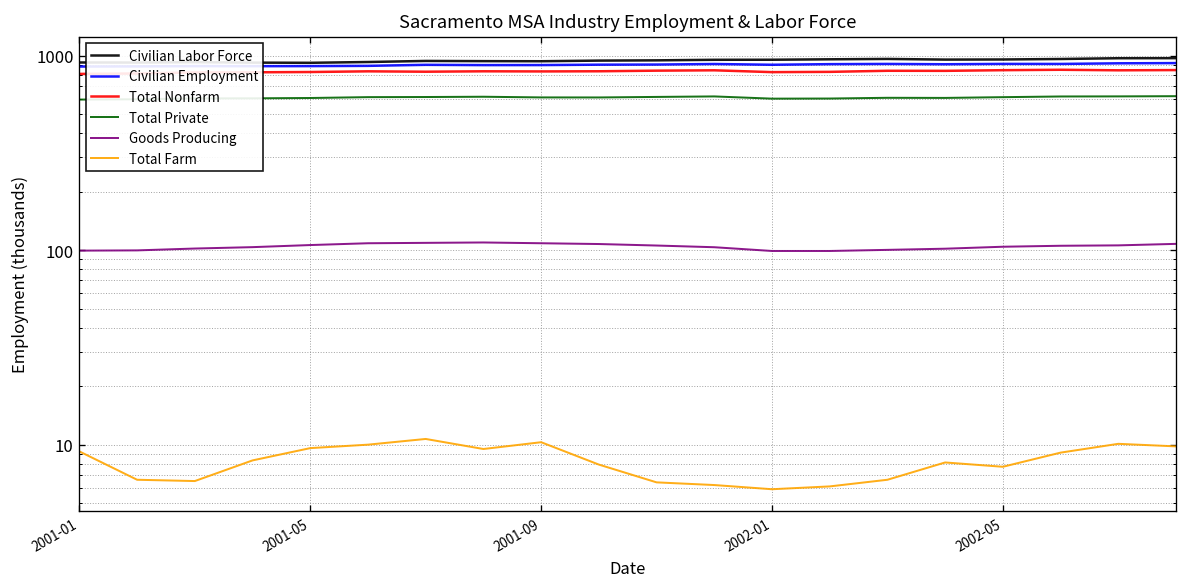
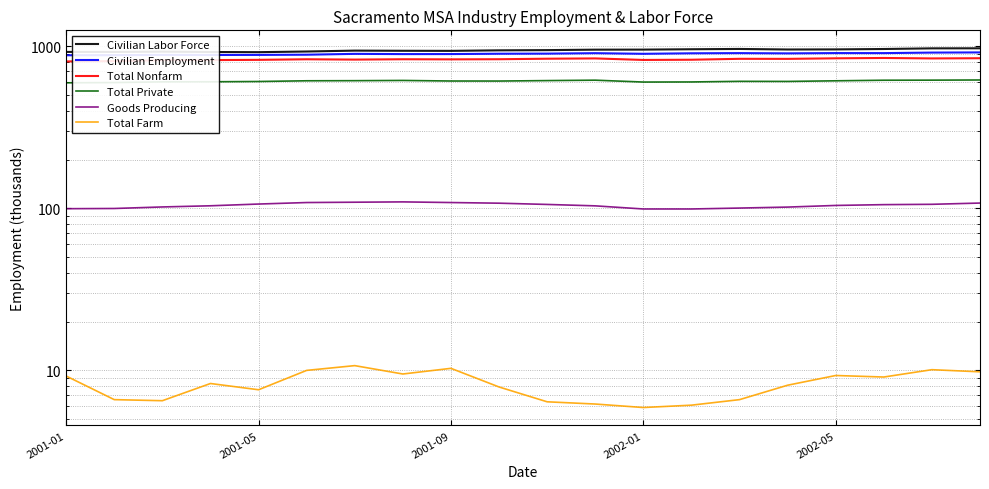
  {
    "Civilian Labor Force": {
      "2001-01": 900,
      "2001-05": 900,
      "2001-09": 900,
      "2002-01": 1000,
      "2002-05": 1000
    },
    "Civilian Employment": {
      "2001-01": 900,
      "2001-05": 900,
      "2001-09": 900,
      "2002-01": 900,
      "2002-05": 900
    },
    "Total Nonfarm": {
      "2001-01": 800,
      "2001-05": 800,
      "2001-09": 800,
      "2002-01": 800,
      "2002-05": 800
    },
    "Total Private": {
      "2001-01": 600,
      "2001-05": 610,
      "2001-09": 610,
      "2002-01": 600,
      "2002-05": 610
    },
    "Goods Producing": {
      "2001-01": 100,
      "2001-05": 110,
      "2001-09": 110,
      "2002-01": 100,
      "2002-05": 100
    },
    "Total Farm": {
      "2001-01": 9,
-     "2001-05": 10,
+     "2001-05": 8,
      "2001-09": 10,
      "2002-01": 6,
-     "2002-05": 8
+     "2002-05": 9
    }
  }
